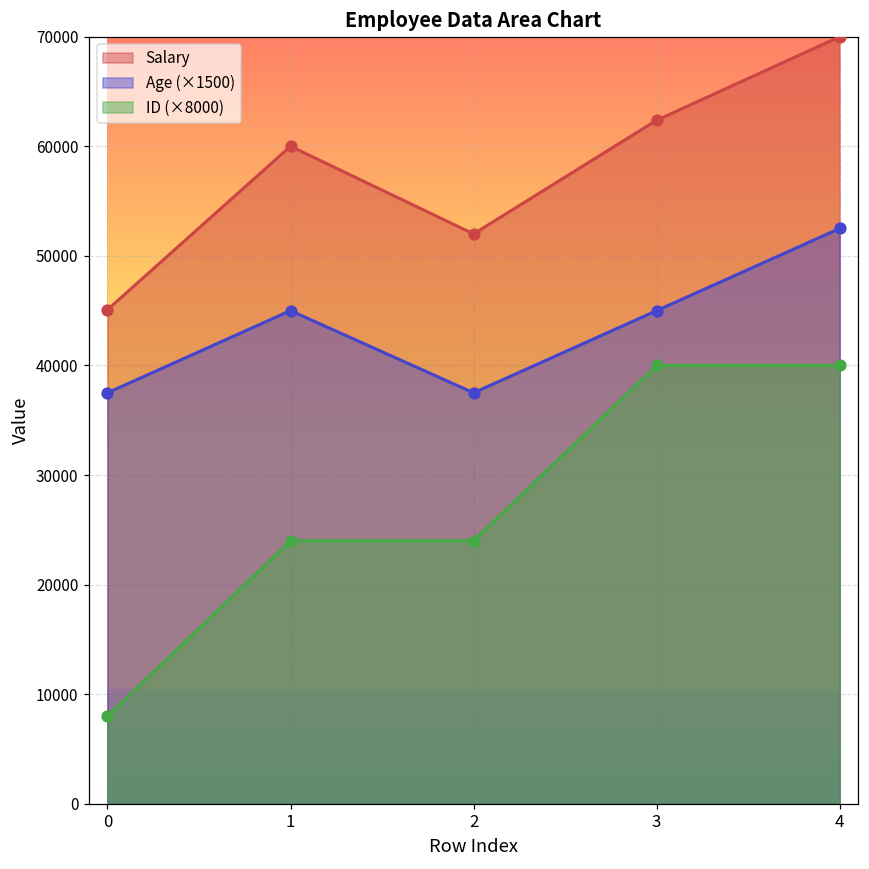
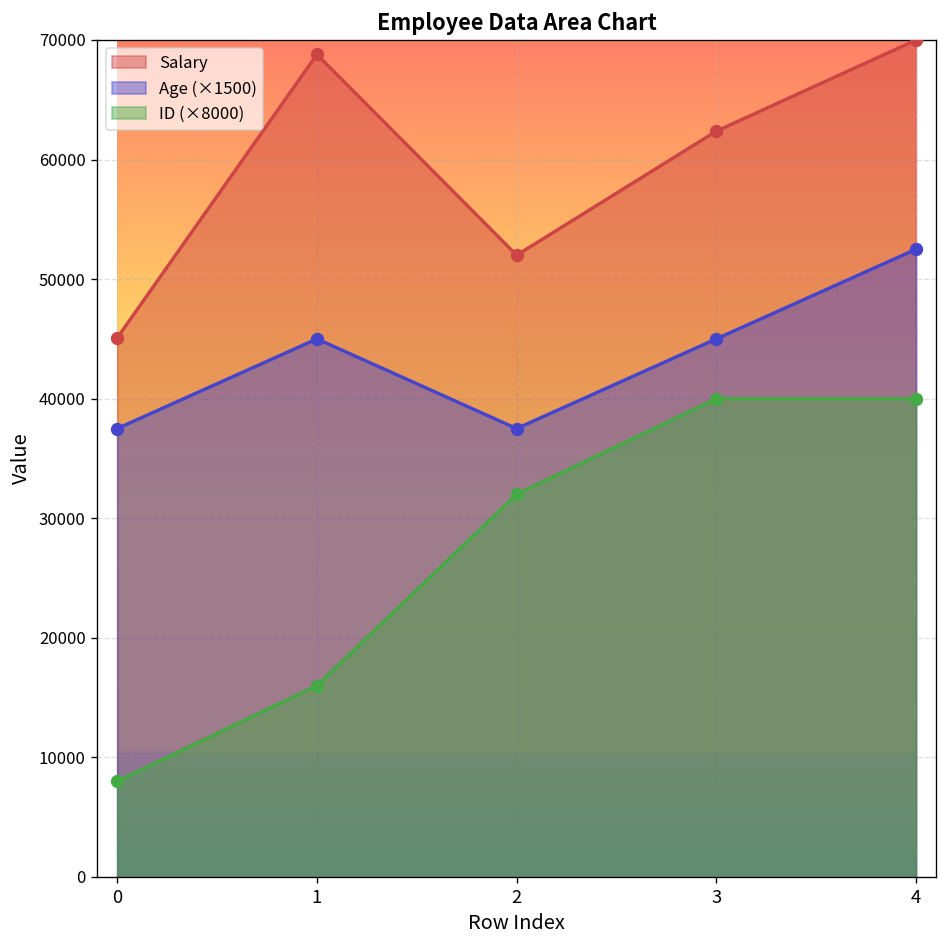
  {
    "Salary": {
      "0": 45000,
-     "1": 60000,
+     "1": 69000,
      "2": 52000,
      "3": 62000,
      "4": 70000
    },
    "Age (×1500)": {
      "0": 38000,
      "1": 45000,
      "2": 38000,
      "3": 45000,
      "4": 53000
    },
    "ID (×8000)": {
      "0": 8000,
-     "1": 24000,
-     "2": 24000,
+     "1": 16000,
+     "2": 32000,
      "3": 40000,
      "4": 40000
    }
  }
